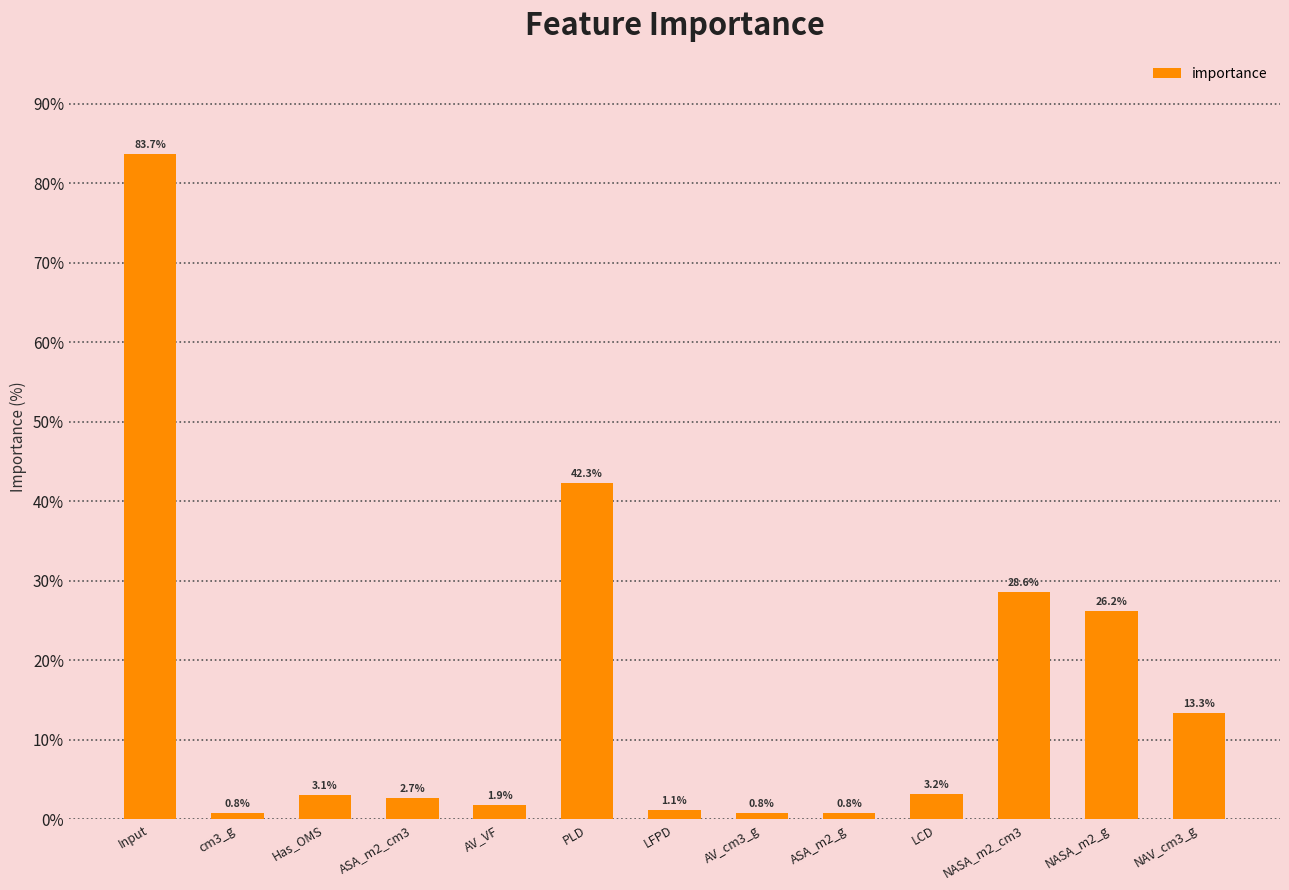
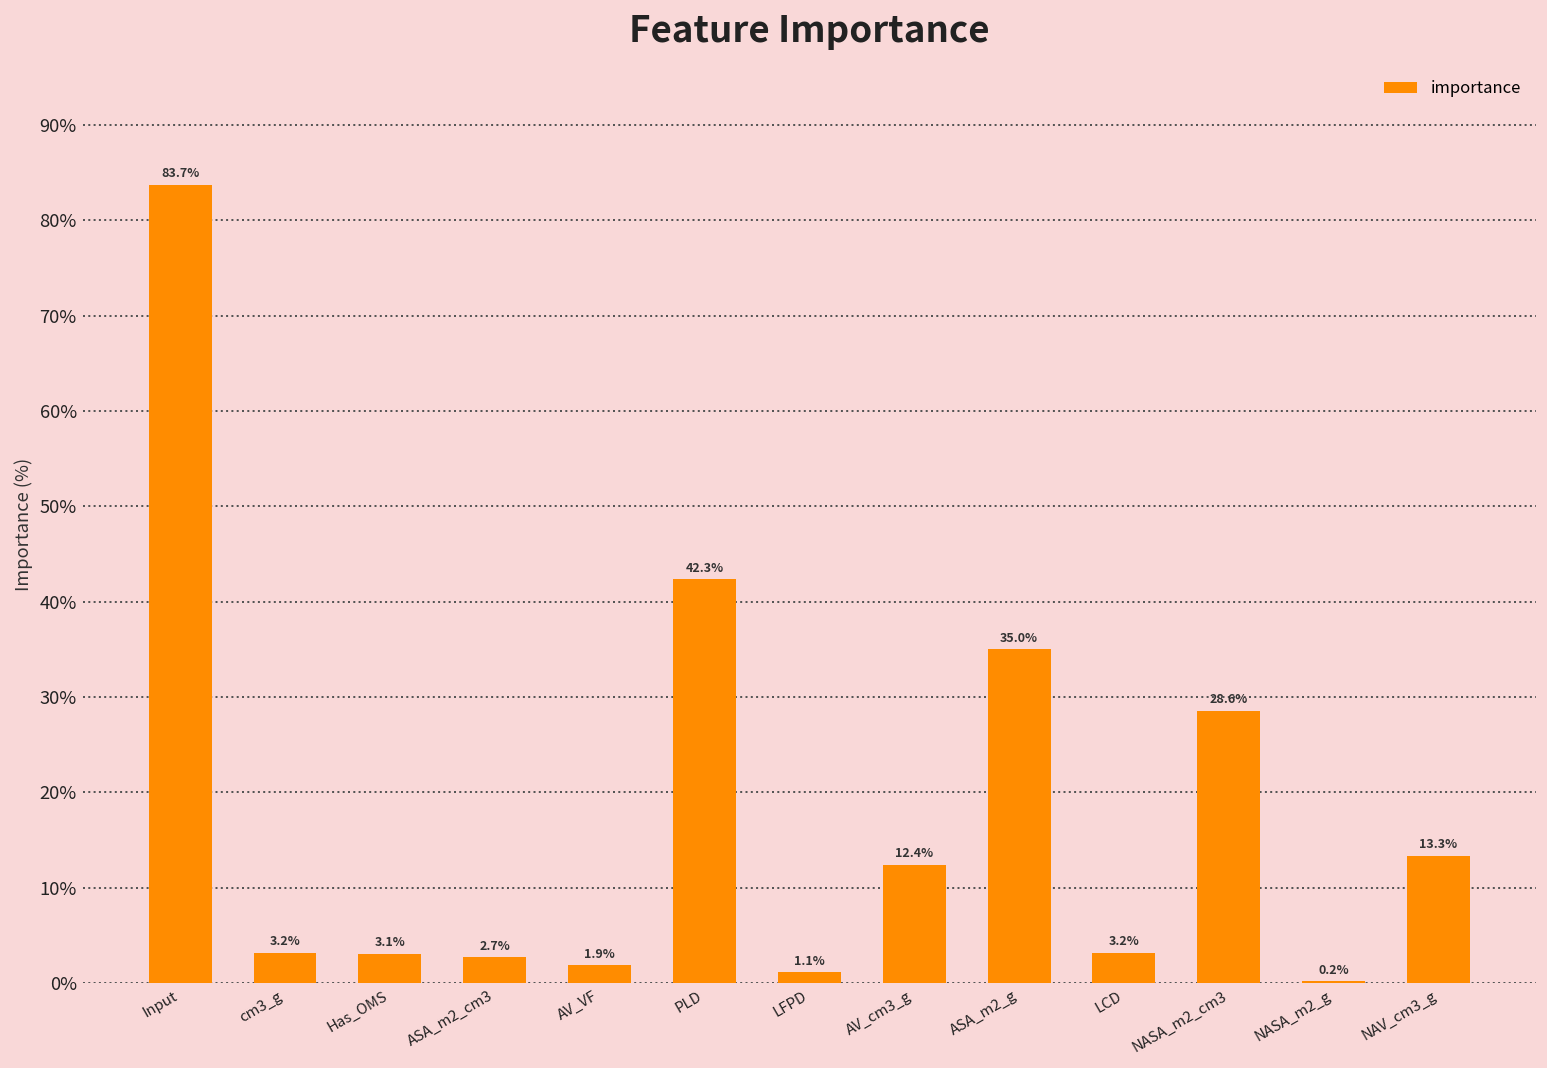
  {
    "Input": "83.7%",
-   "cm3_g": "0.8%",
+   "cm3_g": "3.2%",
    "Has_OMS": "3.1%",
    "ASA_m2_cm3": "2.7%",
    "AV_VF": "1.9%",
    "PLD": "42.3%",
    "LFPD": "1.1%",
-   "AV_cm3_g": "0.8%",
-   "ASA_m2_g": "0.8%",
+   "AV_cm3_g": "12.4%",
+   "ASA_m2_g": "35.0%",
    "LCD": "3.2%",
    "NASA_m2_cm3": "28.6%",
-   "NASA_m2_g": "26.2%",
+   "NASA_m2_g": "0.2%",
    "NAV_cm3_g": "13.3%"
  }
